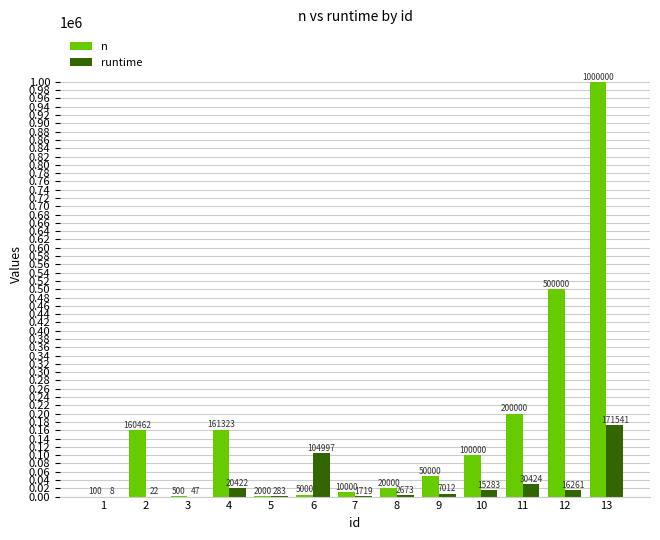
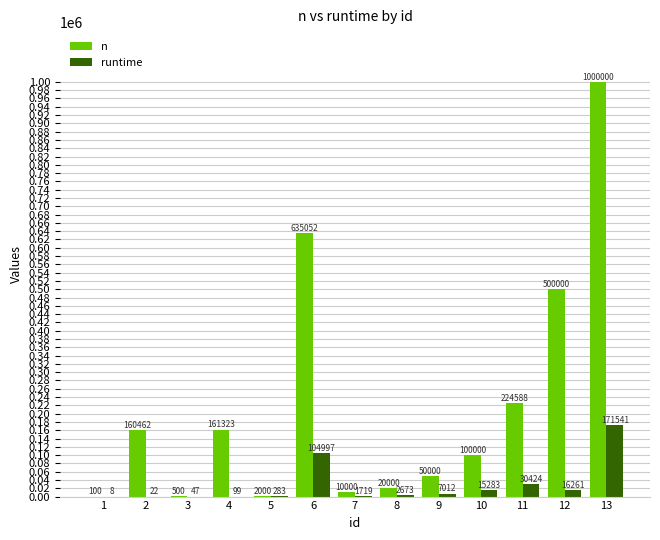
  {
    "n": {
      "1": 100,
      "2": 160462,
      "3": 500,
      "4": 161323,
      "5": 2000,
-     "6": 5000,
+     "6": 635052,
      "7": 10000,
      "8": 20000,
      "9": 50000,
      "10": 100000,
-     "11": 200000,
+     "11": 224588,
      "12": 500000,
      "13": 1000000
    },
    "runtime": {
      "1": 8,
      "2": 22,
      "3": 47,
-     "4": 20422,
+     "4": 99,
      "5": 283,
      "6": 104997,
      "7": 1719,
      "8": 2673,
      "9": 7012,
      "10": 15283,
      "11": 30424,
      "12": 16261,
      "13": 171541
    }
  }
